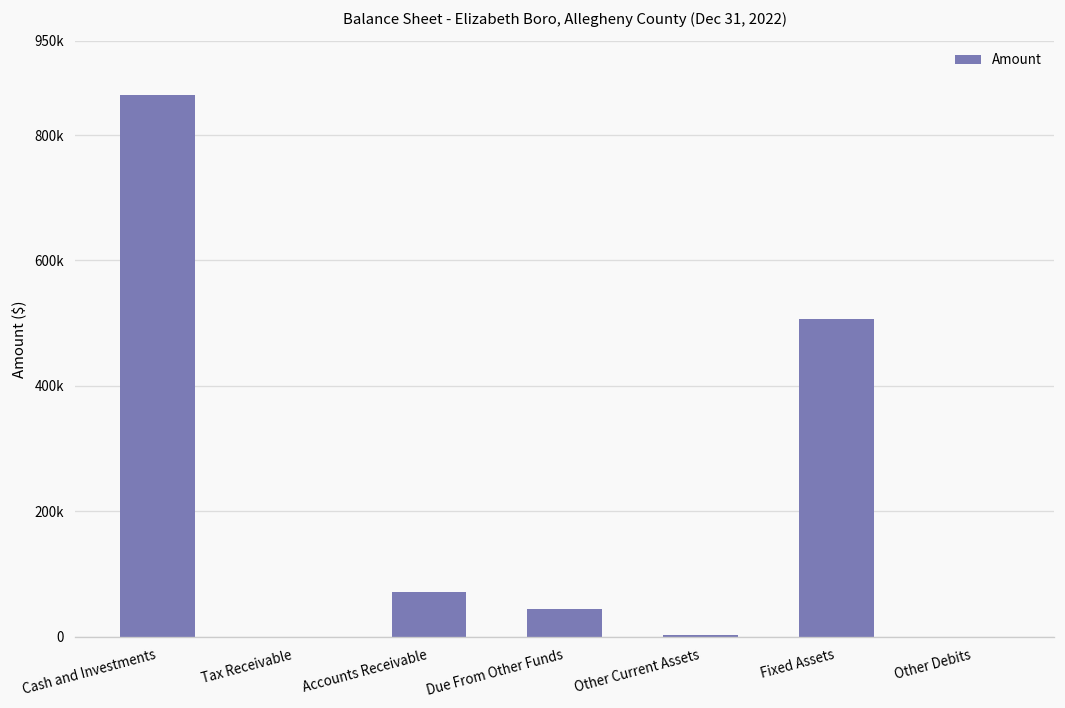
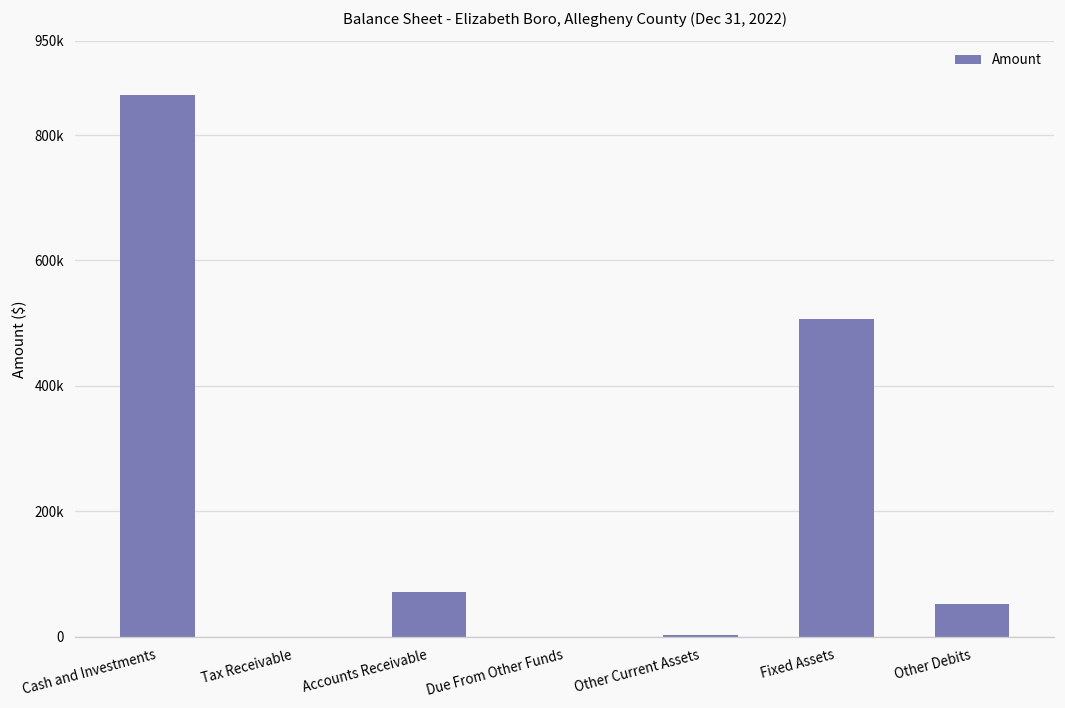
  {
    "Cash and Investments": 860000,
    "Tax Receivable": 0,
    "Accounts Receivable": 70000,
-   "Due From Other Funds": 40000,
+   "Due From Other Funds": 0,
    "Fixed Assets": 510000,
-   "Other Debits": 0
+   "Other Debits": 50000
  }
